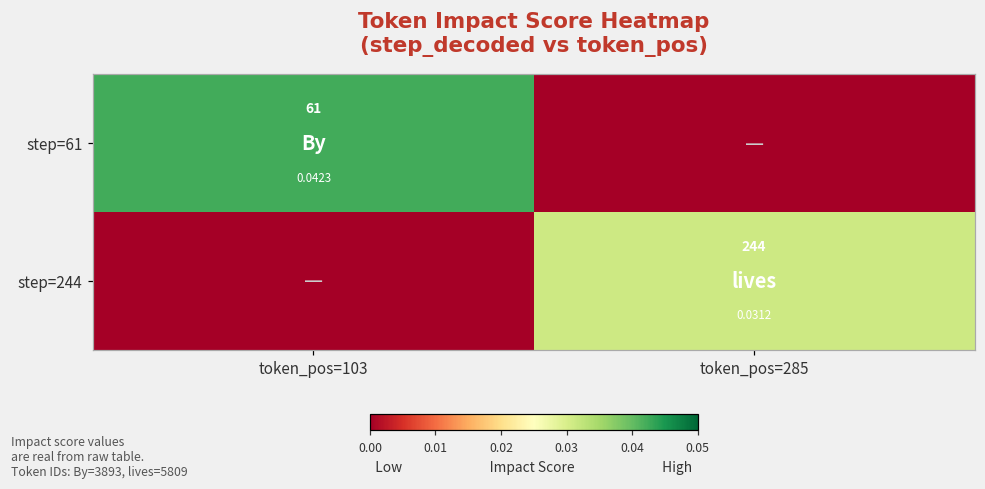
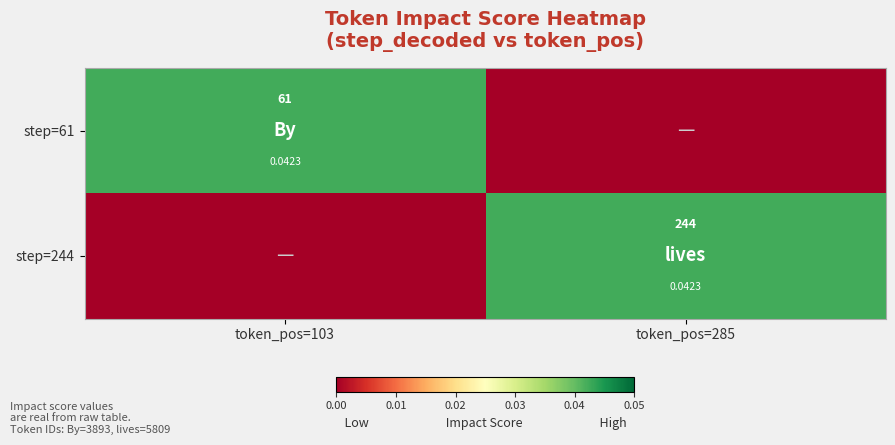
  {
    "step=244": {
-     "token_pos=285": 0.0312
+     "token_pos=285": 0.0423
    }
  }
